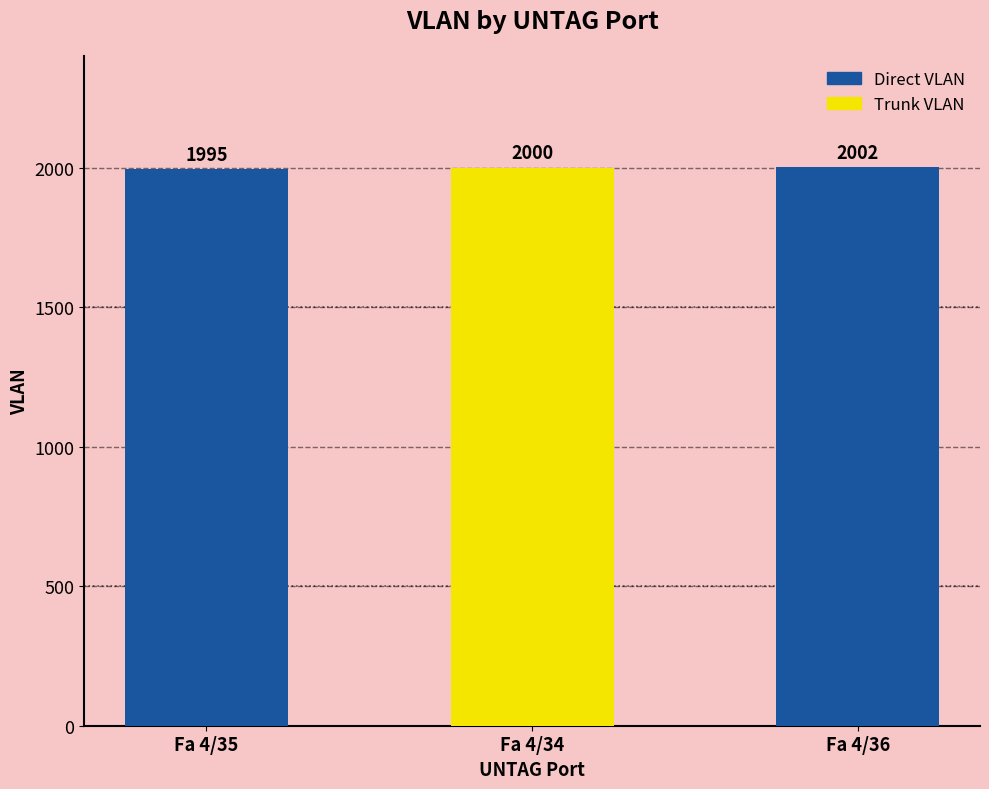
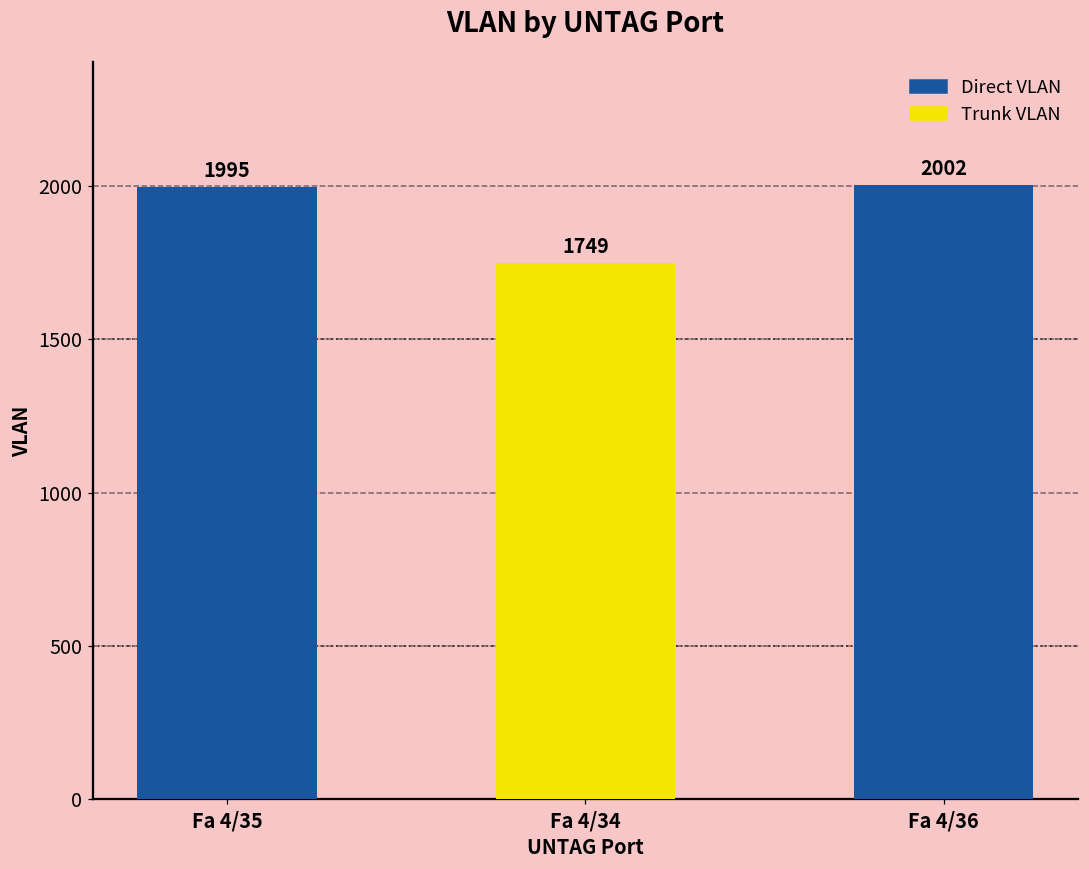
  {
    "Fa 4/35": 1995,
-   "Fa 4/34": 2000,
+   "Fa 4/34": 1749,
    "Fa 4/36": 2002
  }
